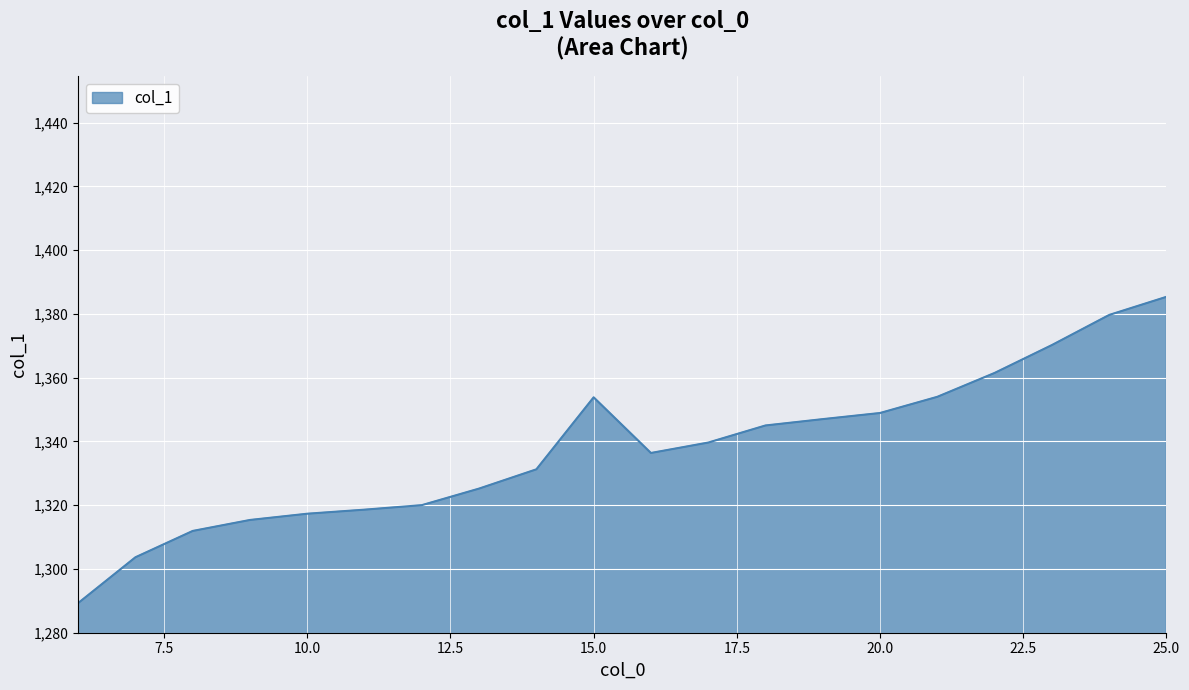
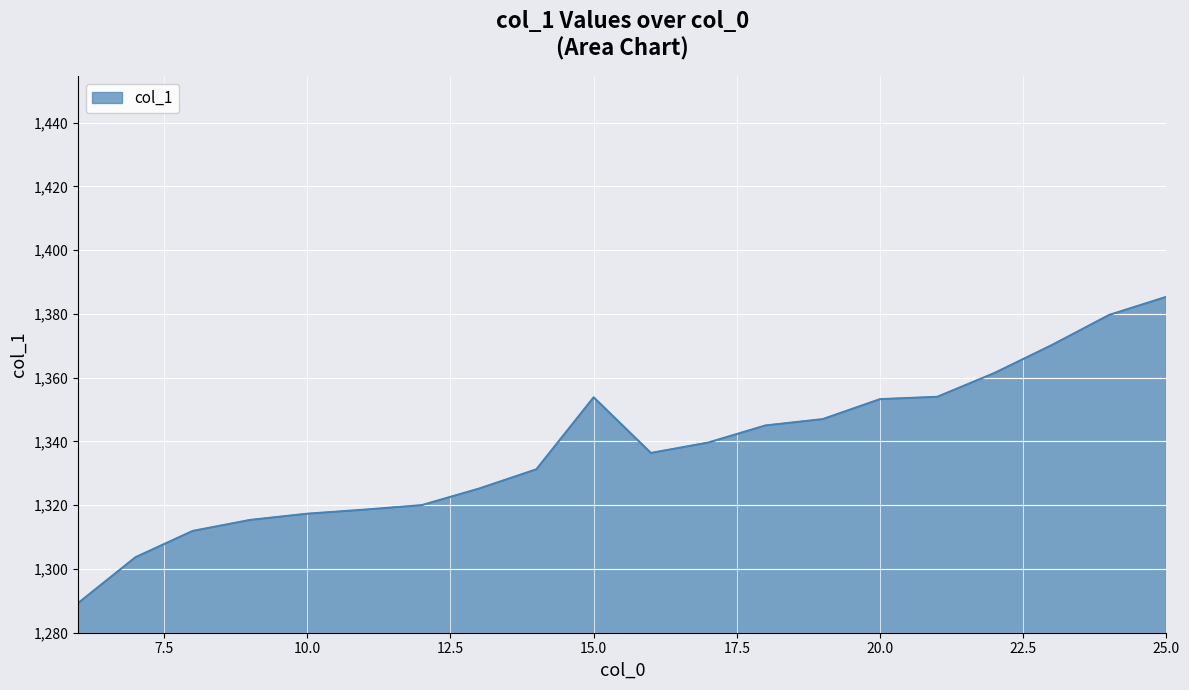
  {
    "10.0": "1,317",
    "15.0": "1,354",
-   "20.0": "1,349",
+   "20.0": "1,353",
    "25.0": "1,385"
  }
